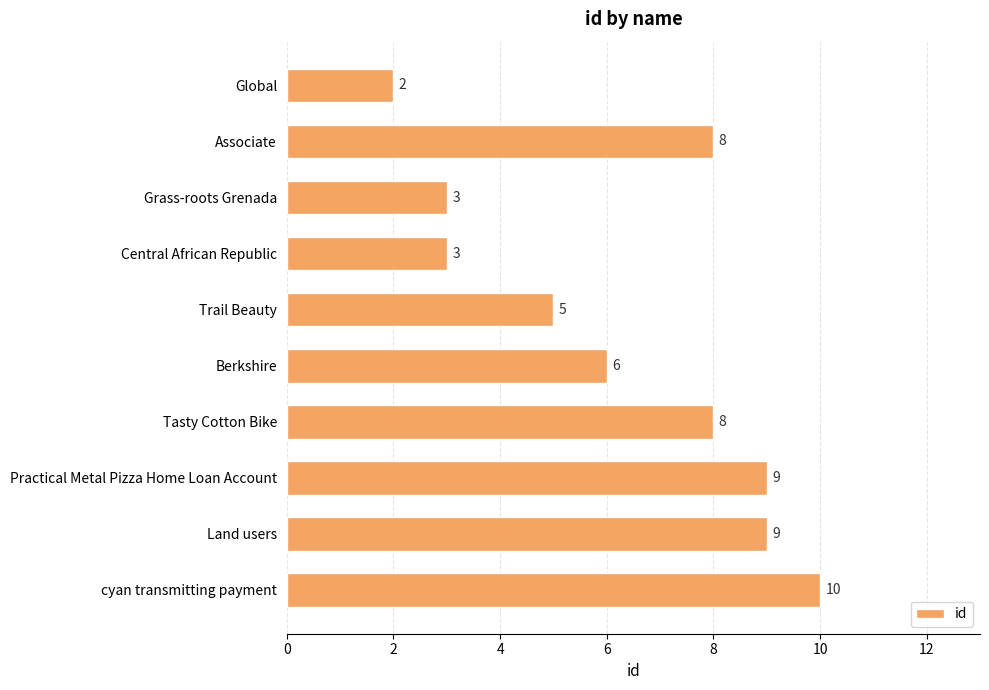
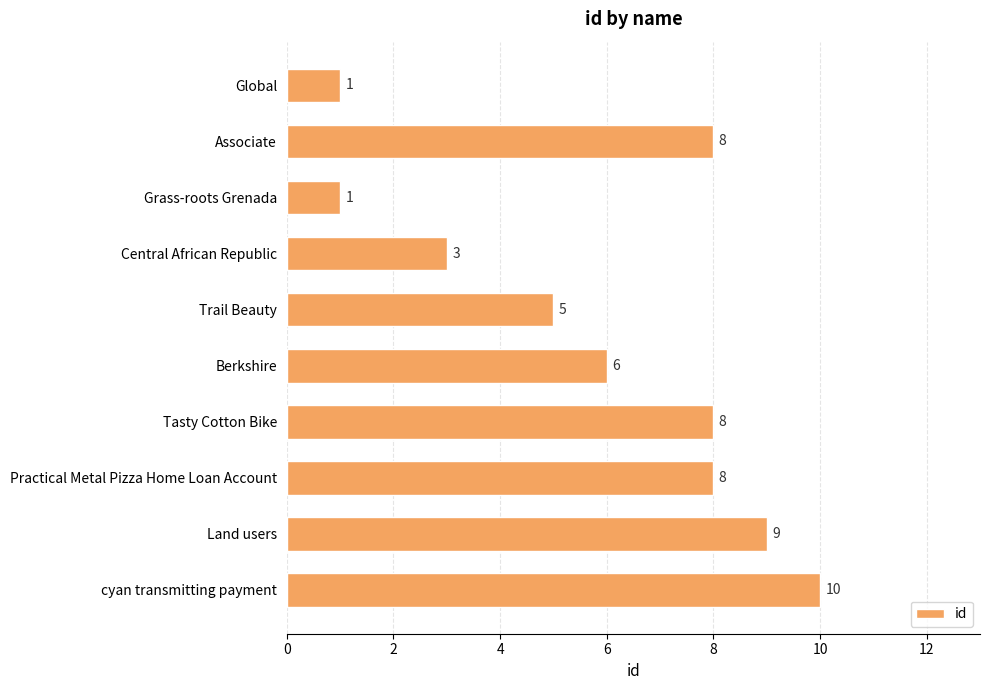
  {
-   "Global": 2,
+   "Global": 1,
    "Associate": 8,
-   "Grass-roots Grenada": 3,
+   "Grass-roots Grenada": 1,
    "Central African Republic": 3,
    "Trail Beauty": 5,
    "Berkshire": 6,
    "Tasty Cotton Bike": 8,
-   "Practical Metal Pizza Home Loan Account": 9,
+   "Practical Metal Pizza Home Loan Account": 8,
    "Land users": 9,
    "cyan transmitting payment": 10
  }
